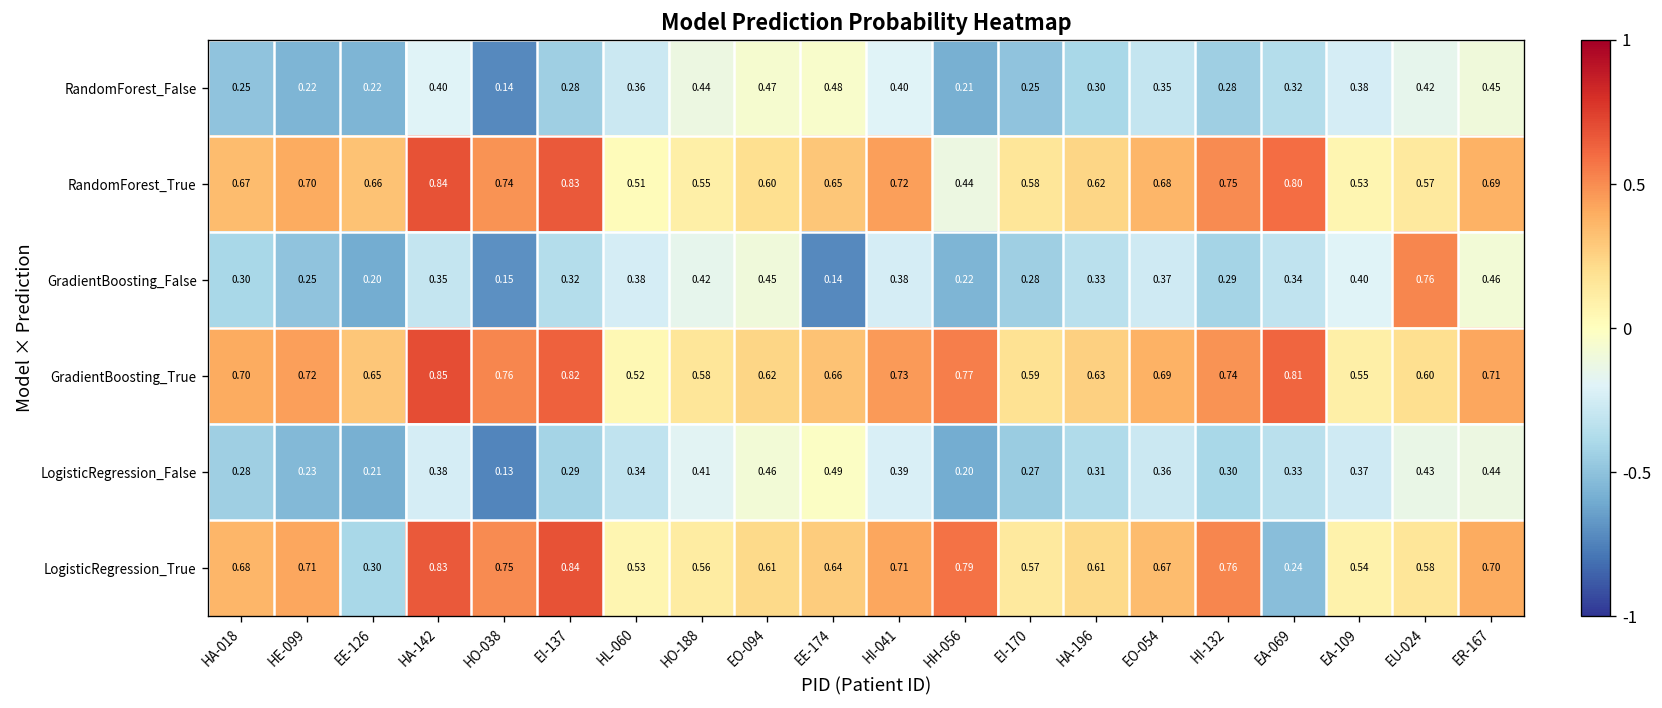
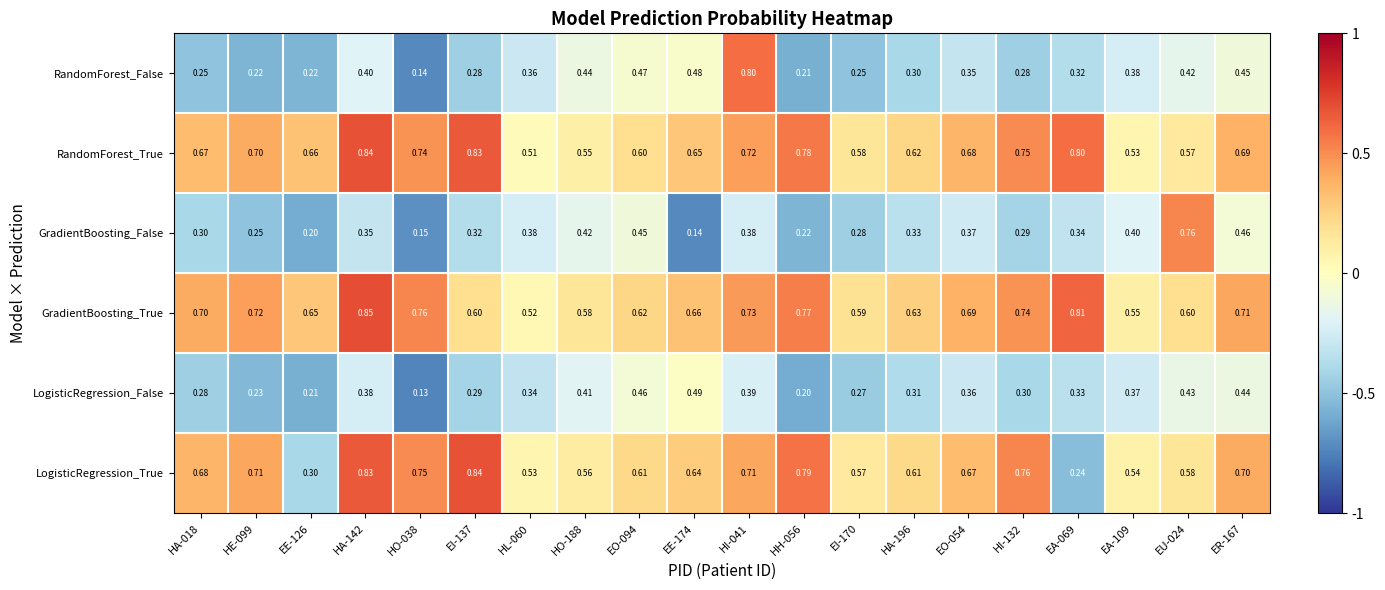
  {
    "RandomForest_False": {
      "HA-018": 0.25,
      "HE-099": 0.22,
      "EE-126": 0.22,
      "HA-142": 0.40,
      "HO-038": 0.14,
      "EI-137": 0.28,
      "HL-060": 0.36,
      "HO-188": 0.44,
      "EO-094": 0.47,
      "EE-174": 0.48,
-     "HI-041": 0.40,
+     "HI-041": 0.80,
      "HH-056": 0.21,
      "EI-170": 0.25,
      "HA-196": 0.30,
      "EO-054": 0.35,
      "HI-132": 0.28,
      "EA-069": 0.32,
      "EA-109": 0.38,
      "EU-024": 0.42,
      "ER-167": 0.45
    },
    "RandomForest_True": {
      "HA-018": 0.67,
      "HE-099": 0.70,
      "EE-126": 0.66,
      "HA-142": 0.84,
      "HO-038": 0.74,
      "EI-137": 0.83,
      "HL-060": 0.51,
      "HO-188": 0.55,
      "EO-094": 0.60,
      "EE-174": 0.65,
      "HI-041": 0.72,
-     "HH-056": 0.44,
+     "HH-056": 0.78,
      "EI-170": 0.58,
      "HA-196": 0.62,
      "EO-054": 0.68,
      "HI-132": 0.75,
      "EA-069": 0.80,
      "EA-109": 0.53,
      "EU-024": 0.57,
      "ER-167": 0.69
    },
    "GradientBoosting_False": {
      "HA-018": 0.30,
      "HE-099": 0.25,
      "EE-126": 0.20,
      "HA-142": 0.35,
      "HO-038": 0.15,
      "EI-137": 0.32,
      "HL-060": 0.38,
      "HO-188": 0.42,
      "EO-094": 0.45,
      "EE-174": 0.14,
      "HI-041": 0.38,
      "HH-056": 0.22,
      "EI-170": 0.28,
      "HA-196": 0.33,
      "EO-054": 0.37,
      "HI-132": 0.29,
      "EA-069": 0.34,
      "EA-109": 0.40,
      "EU-024": 0.76,
      "ER-167": 0.46
    },
    "GradientBoosting_True": {
      "HA-018": 0.70,
      "HE-099": 0.72,
      "EE-126": 0.65,
      "HA-142": 0.85,
      "HO-038": 0.76,
-     "EI-137": 0.82,
+     "EI-137": 0.60,
      "HL-060": 0.52,
      "HO-188": 0.58,
      "EO-094": 0.62,
      "EE-174": 0.66,
      "HI-041": 0.73,
      "HH-056": 0.77,
      "EI-170": 0.59,
      "HA-196": 0.63,
      "EO-054": 0.69,
      "HI-132": 0.74,
      "EA-069": 0.81,
      "EA-109": 0.55,
      "EU-024": 0.60,
      "ER-167": 0.71
    },
    "LogisticRegression_False": {
      "HA-018": 0.28,
      "HE-099": 0.23,
      "EE-126": 0.21,
      "HA-142": 0.38,
      "HO-038": 0.13,
      "EI-137": 0.29,
      "HL-060": 0.34,
      "HO-188": 0.41,
      "EO-094": 0.46,
      "EE-174": 0.49,
      "HI-041": 0.39,
      "HH-056": 0.20,
      "EI-170": 0.27,
      "HA-196": 0.31,
      "EO-054": 0.36,
      "HI-132": 0.30,
      "EA-069": 0.33,
      "EA-109": 0.37,
      "EU-024": 0.43,
      "ER-167": 0.44
    },
    "LogisticRegression_True": {
      "HA-018": 0.68,
      "HE-099": 0.71,
      "EE-126": 0.30,
      "HA-142": 0.83,
      "HO-038": 0.75,
      "EI-137": 0.84,
      "HL-060": 0.53,
      "HO-188": 0.56,
      "EO-094": 0.61,
      "EE-174": 0.64,
      "HI-041": 0.71,
      "HH-056": 0.79,
      "EI-170": 0.57,
      "HA-196": 0.61,
      "EO-054": 0.67,
      "HI-132": 0.76,
      "EA-069": 0.24,
      "EA-109": 0.54,
      "EU-024": 0.58,
      "ER-167": 0.70
    }
  }
